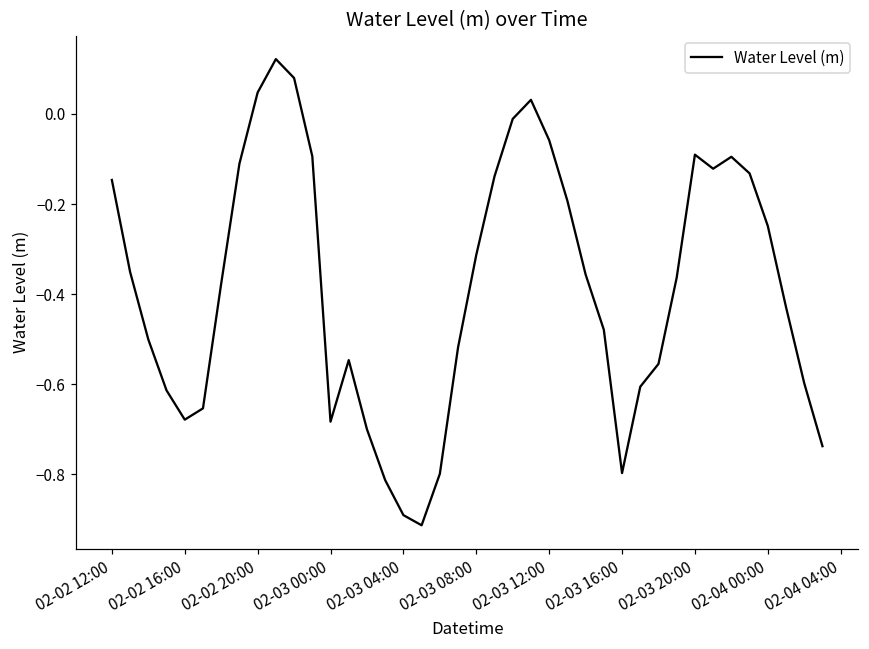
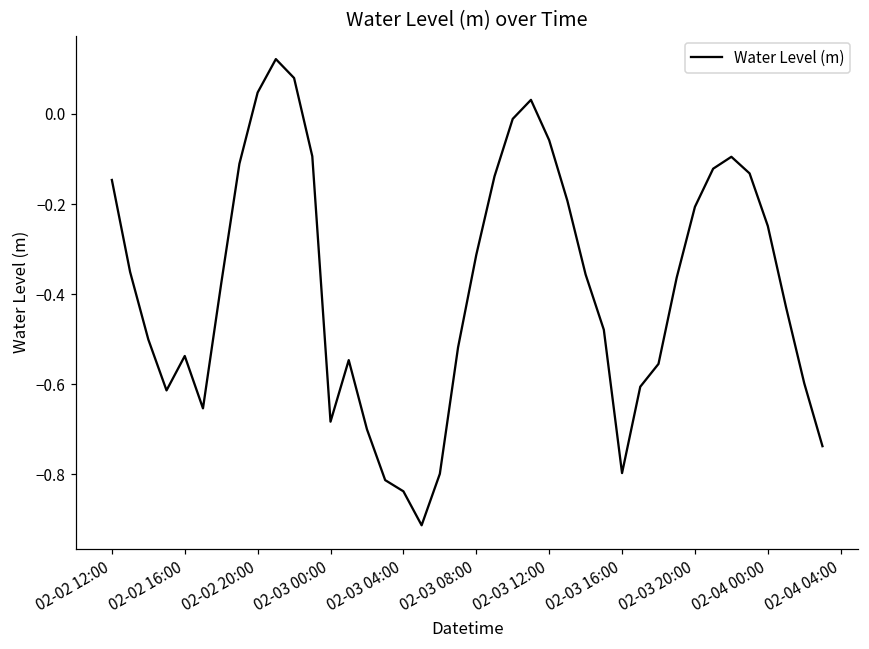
  {
    "02-02 12:00": -0.15,
-   "02-02 16:00": -0.68,
+   "02-02 16:00": -0.54,
    "02-02 20:00": 0.05,
    "02-03 00:00": -0.68,
-   "02-03 04:00": -0.89,
+   "02-03 04:00": -0.84,
    "02-03 08:00": -0.31,
    "02-03 12:00": -0.06,
    "02-03 16:00": -0.80,
-   "02-03 20:00": -0.09,
+   "02-03 20:00": -0.21,
    "02-04 00:00": -0.25
  }
